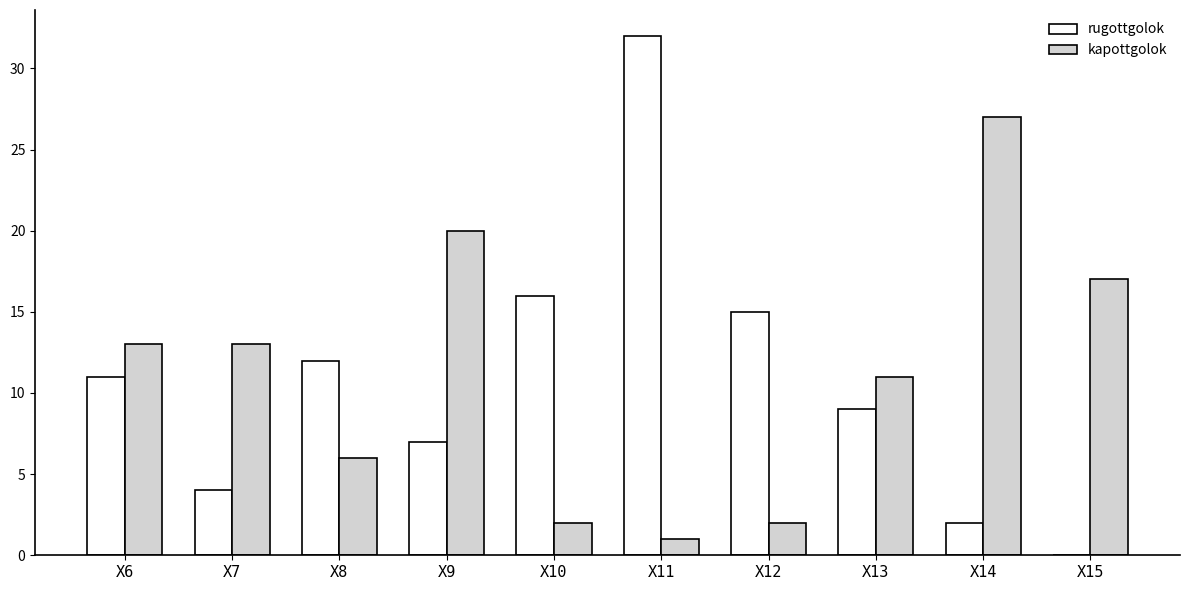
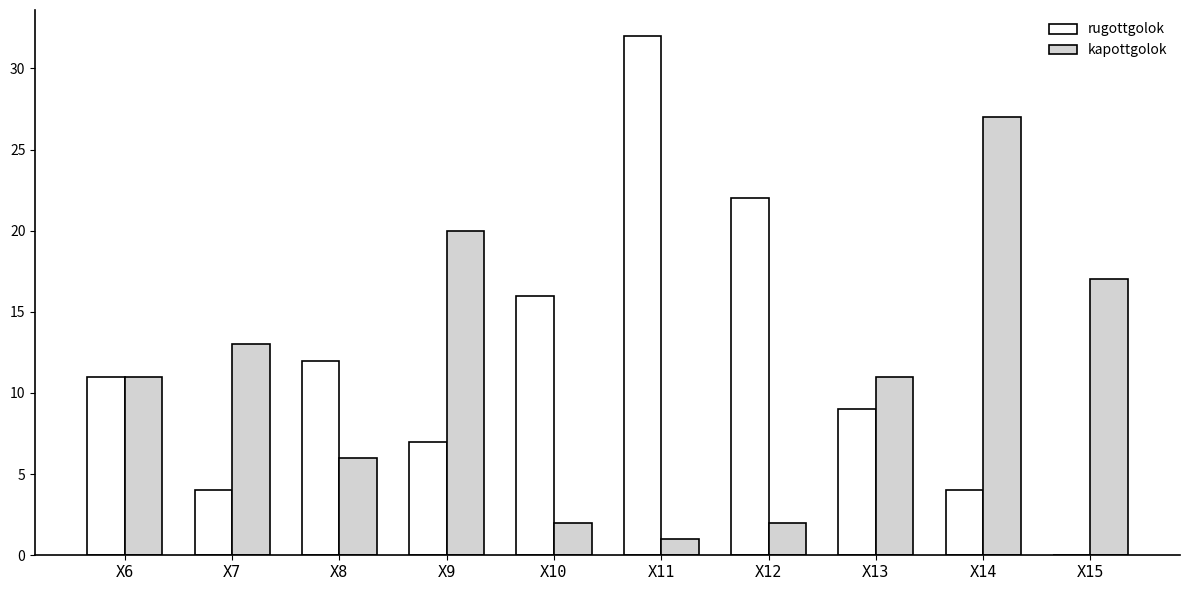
  {
    "rugottgolok": {
      "X6": 11,
      "X7": 4,
      "X8": 12,
      "X9": 7,
      "X10": 16,
      "X11": 32,
-     "X12": 15,
+     "X12": 22,
      "X13": 9,
-     "X14": 2,
+     "X14": 4,
      "X15": 0
    },
    "kapottgolok": {
-     "X6": 13,
+     "X6": 11,
      "X7": 13,
      "X8": 6,
      "X9": 20,
      "X10": 2,
      "X11": 1,
      "X12": 2,
      "X13": 11,
      "X14": 27,
      "X15": 17
    }
  }
